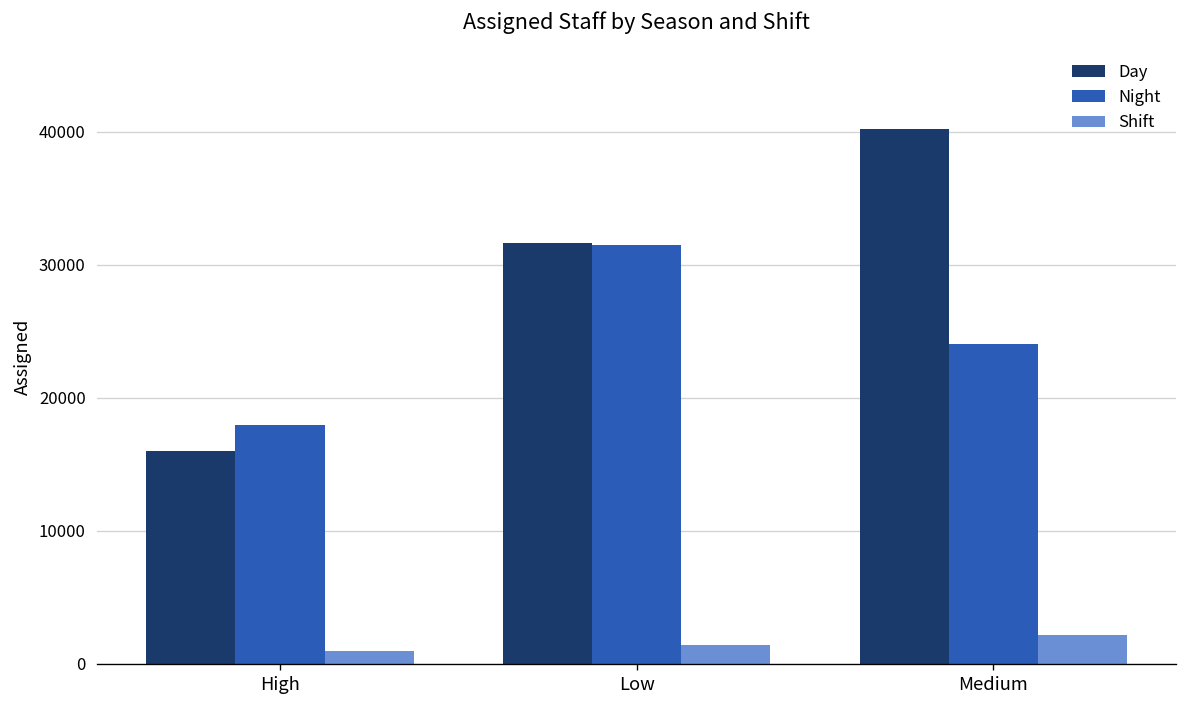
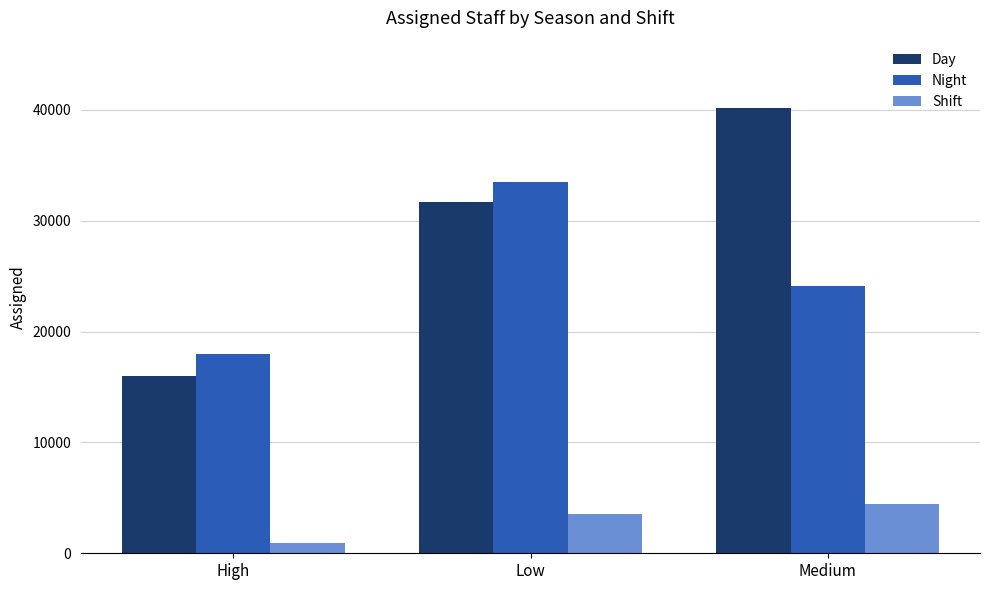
  {
    "Day": {
      "High": 16000,
      "Low": 31700,
      "Medium": 40200
    },
    "Night": {
      "High": 18000,
-     "Low": 31500,
+     "Low": 33500,
      "Medium": 24100
    },
    "Shift": {
      "High": 900,
-     "Low": 1400,
-     "Medium": 2100
+     "Low": 3500,
+     "Medium": 4500
    }
  }
